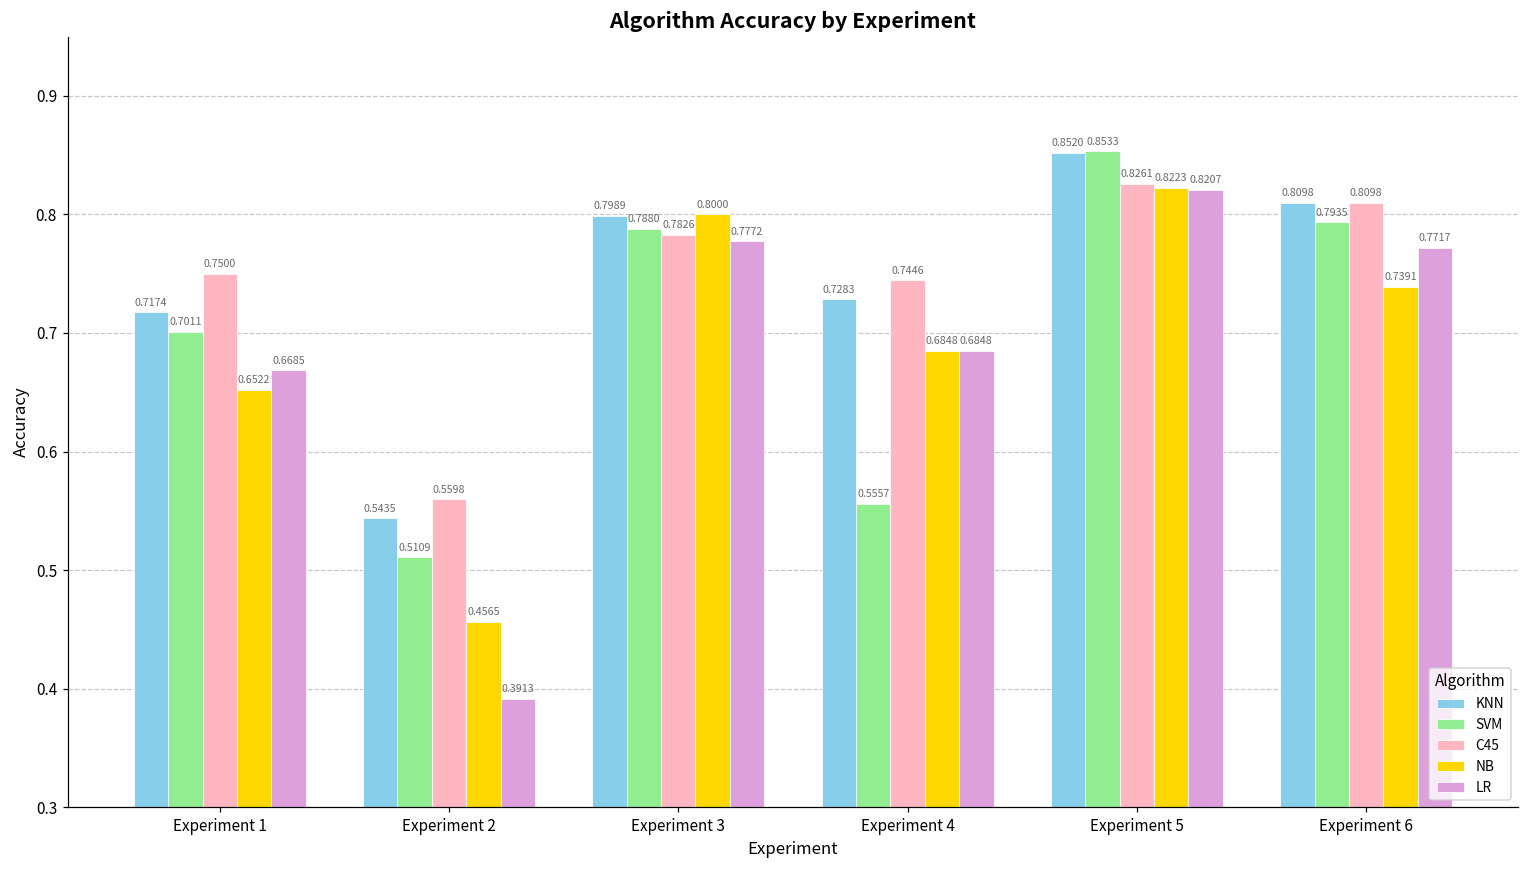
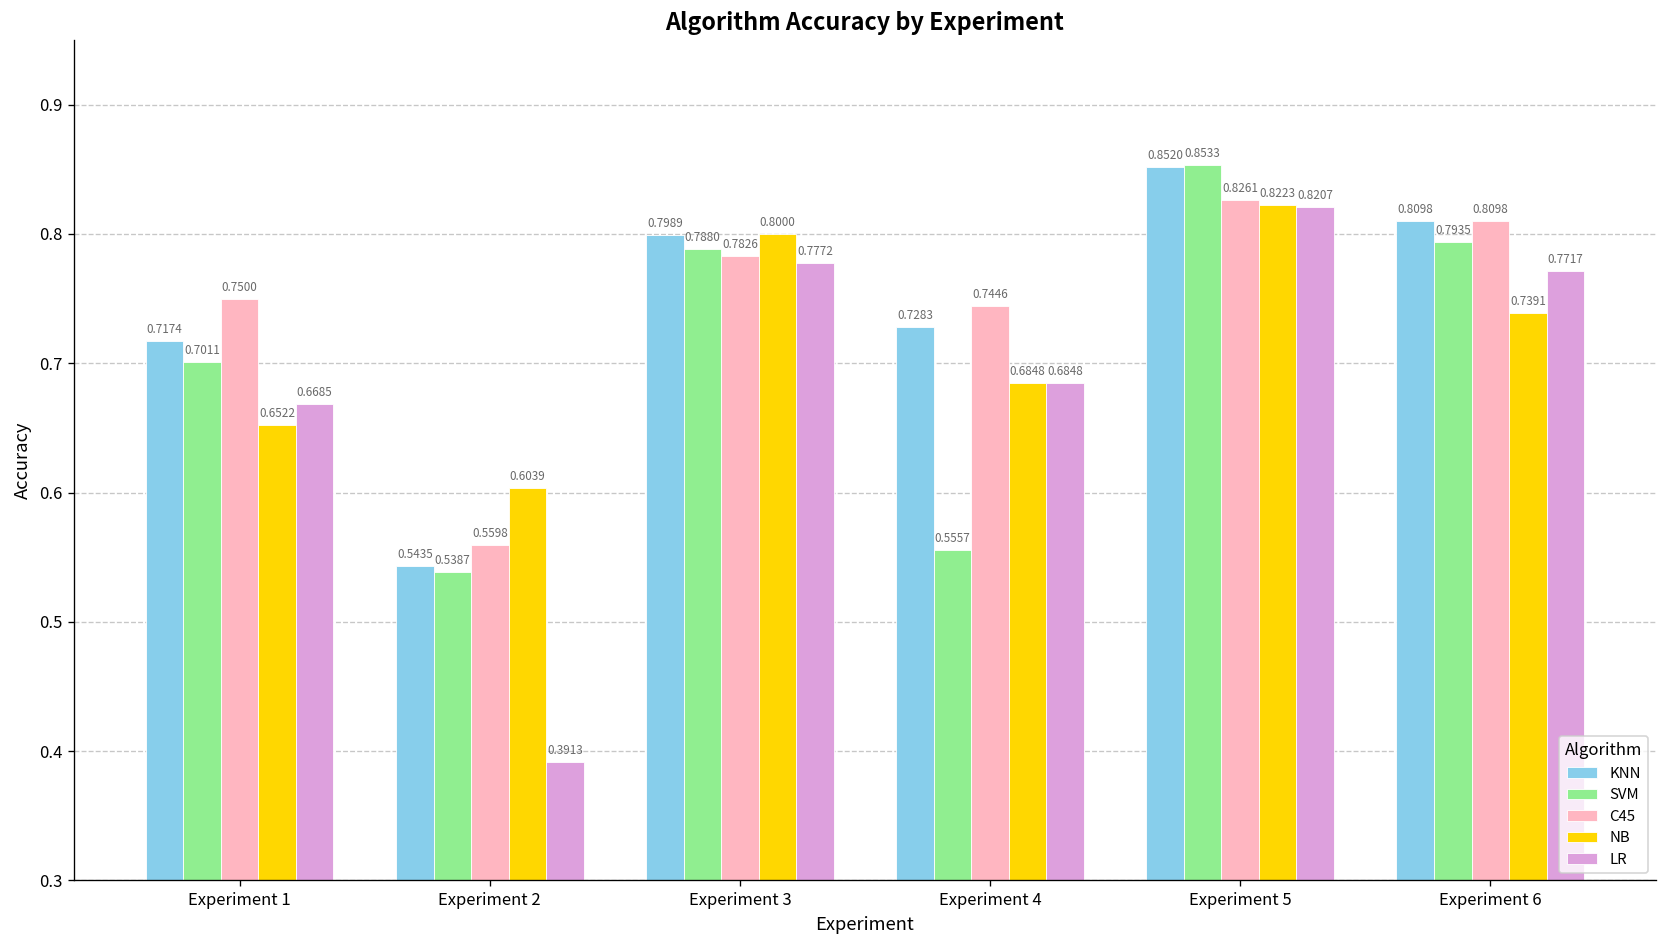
  {
    "KNN": {
      "Experiment 1": 0.7174,
      "Experiment 2": 0.5435,
      "Experiment 3": 0.7989,
      "Experiment 4": 0.7283,
      "Experiment 5": 0.8520,
      "Experiment 6": 0.8098
    },
    "SVM": {
      "Experiment 1": 0.7011,
-     "Experiment 2": 0.5109,
+     "Experiment 2": 0.5387,
      "Experiment 3": 0.7880,
      "Experiment 4": 0.5557,
      "Experiment 5": 0.8533,
      "Experiment 6": 0.7935
    },
    "NB": {
      "Experiment 1": 0.6522,
-     "Experiment 2": 0.4565,
+     "Experiment 2": 0.6039,
      "Experiment 3": 0.8000,
      "Experiment 4": 0.6848,
      "Experiment 5": 0.8223,
      "Experiment 6": 0.7391
    }
  }
